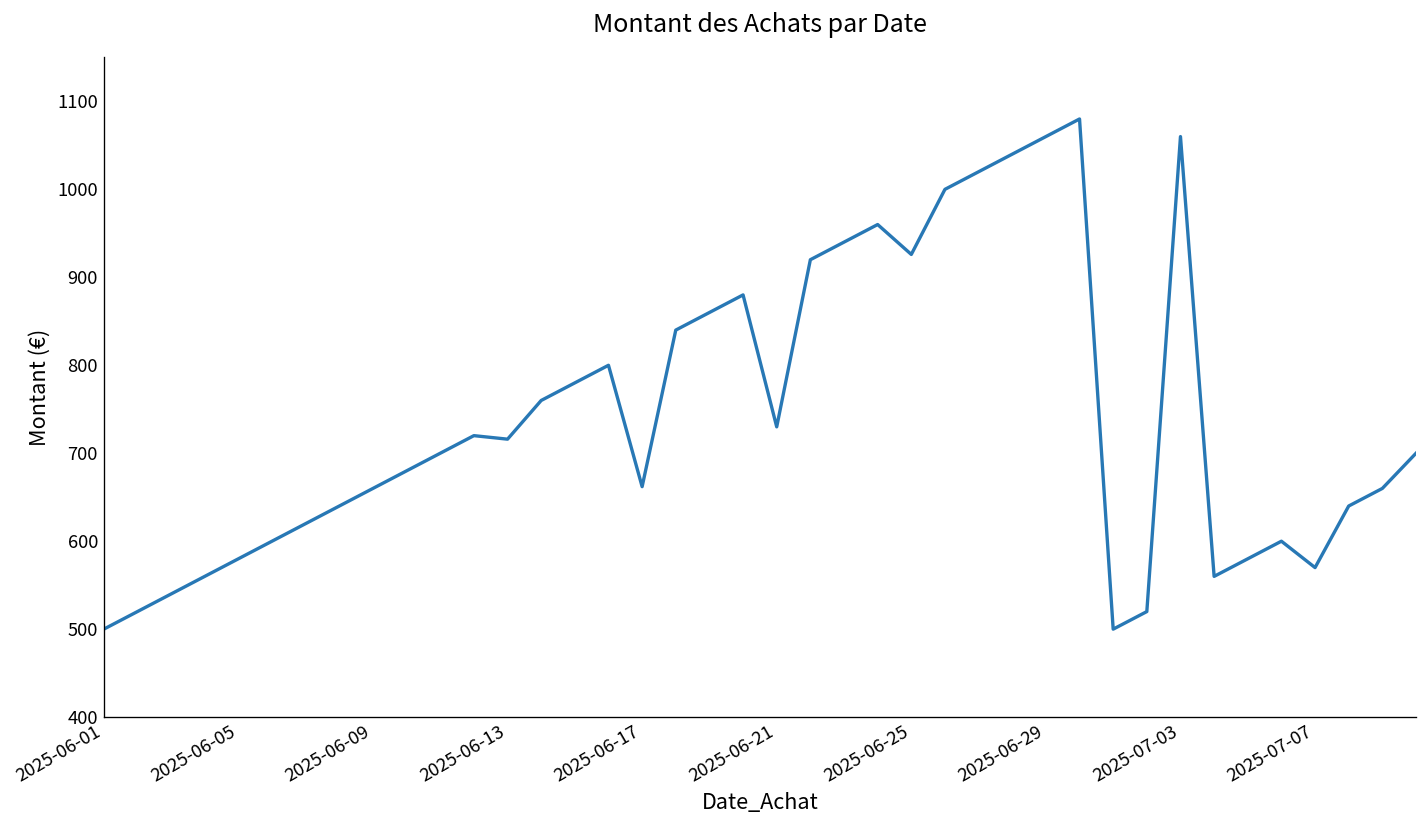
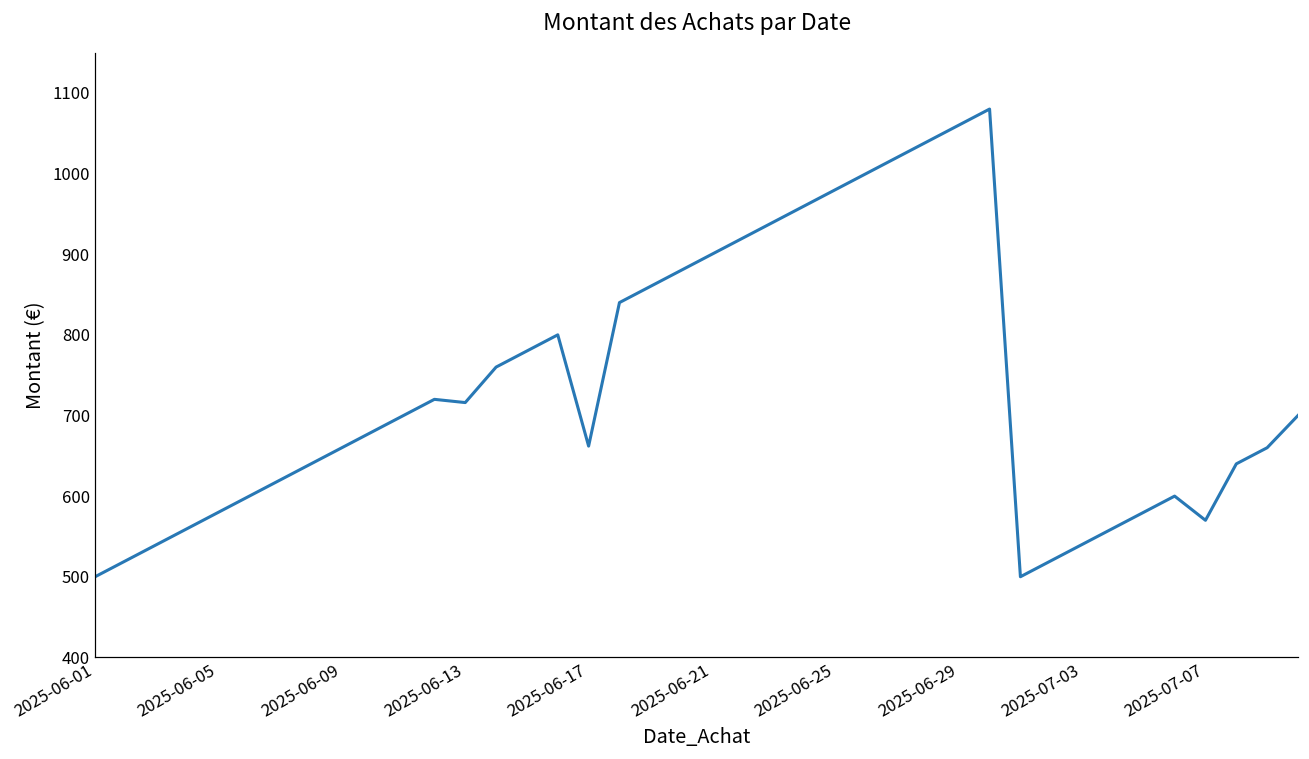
  {
    "2025-06-01": 500,
    "2025-06-05": 580,
    "2025-06-09": 660,
    "2025-06-13": 720,
    "2025-06-17": 660,
-   "2025-06-21": 730,
-   "2025-06-25": 930,
+   "2025-06-21": 900,
+   "2025-06-25": 980,
    "2025-06-29": 1060,
-   "2025-07-03": 1060,
+   "2025-07-03": 540,
    "2025-07-07": 570
  }
